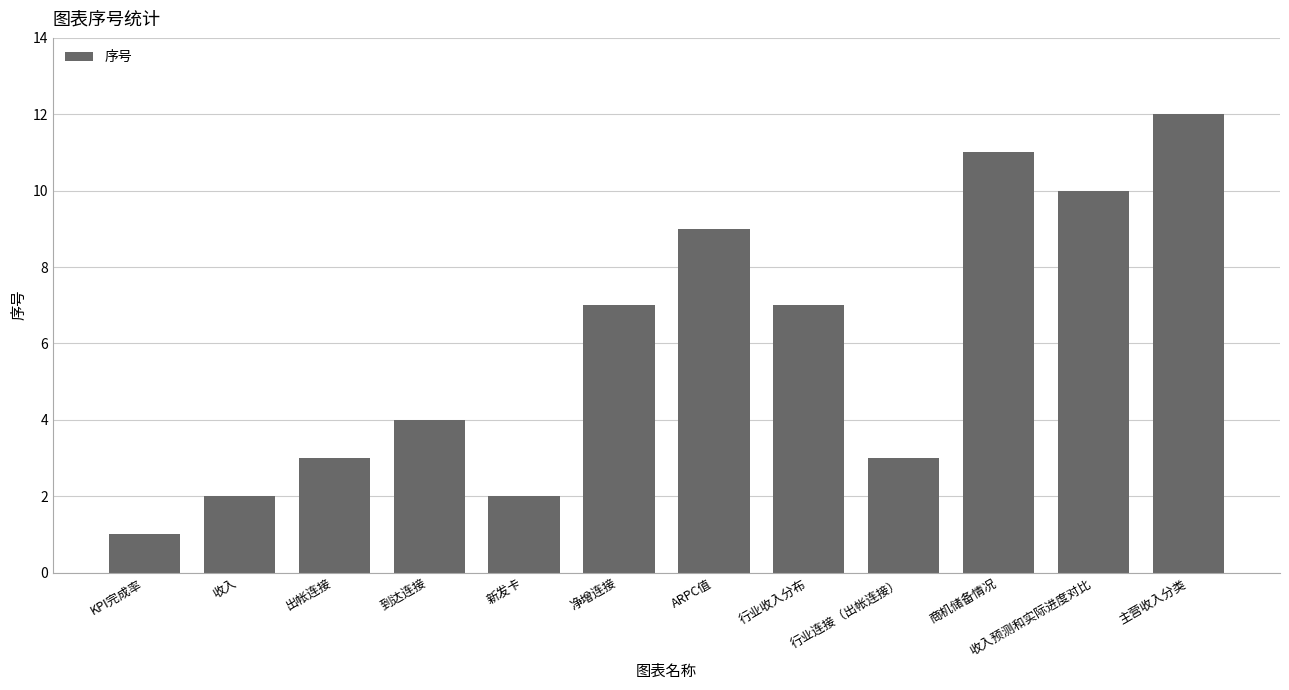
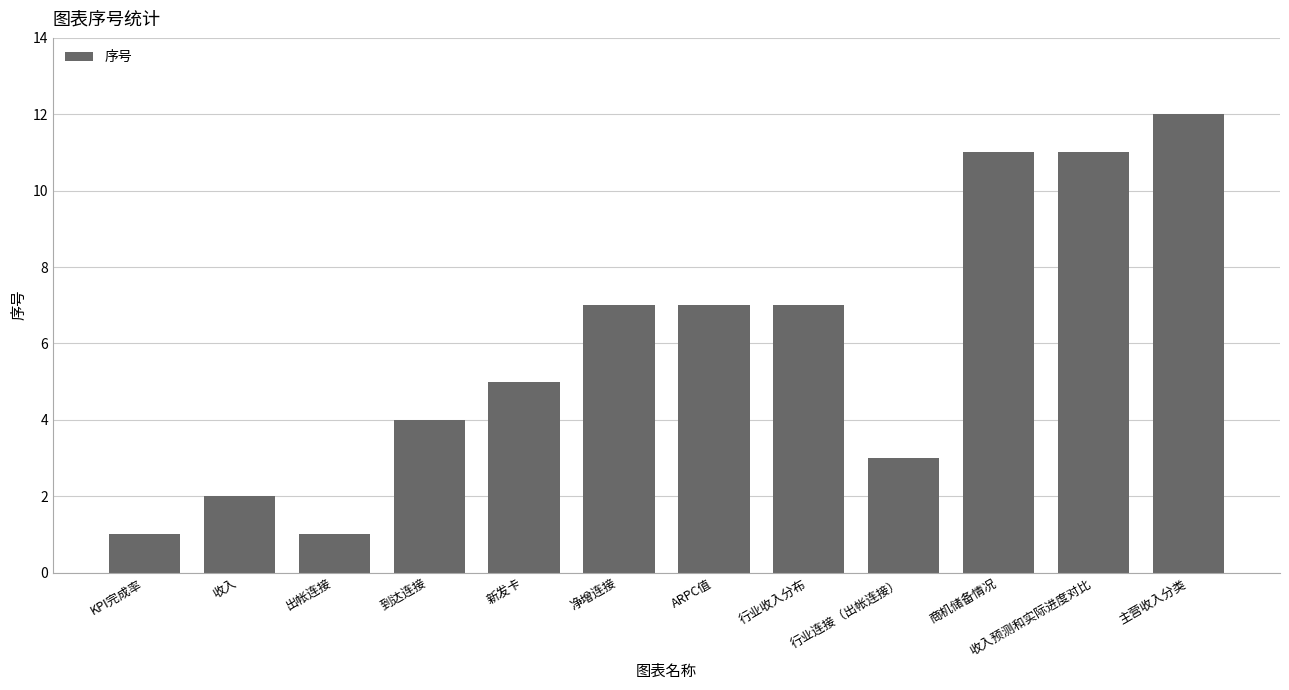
  {
    "KPI完成率": 1,
    "收入": 2,
-   "出帐连接": 3,
+   "出帐连接": 1,
    "到达连接": 4,
-   "新发卡": 2,
+   "新发卡": 5,
    "净增连接": 7,
-   "ARPC值": 9,
+   "ARPC值": 7,
    "行业收入分布": 7,
    "行业连接（出帐连接）": 3,
    "商机储备情况": 11,
-   "收入预测和实际进度对比": 10,
+   "收入预测和实际进度对比": 11,
    "主营收入分类": 12
  }
